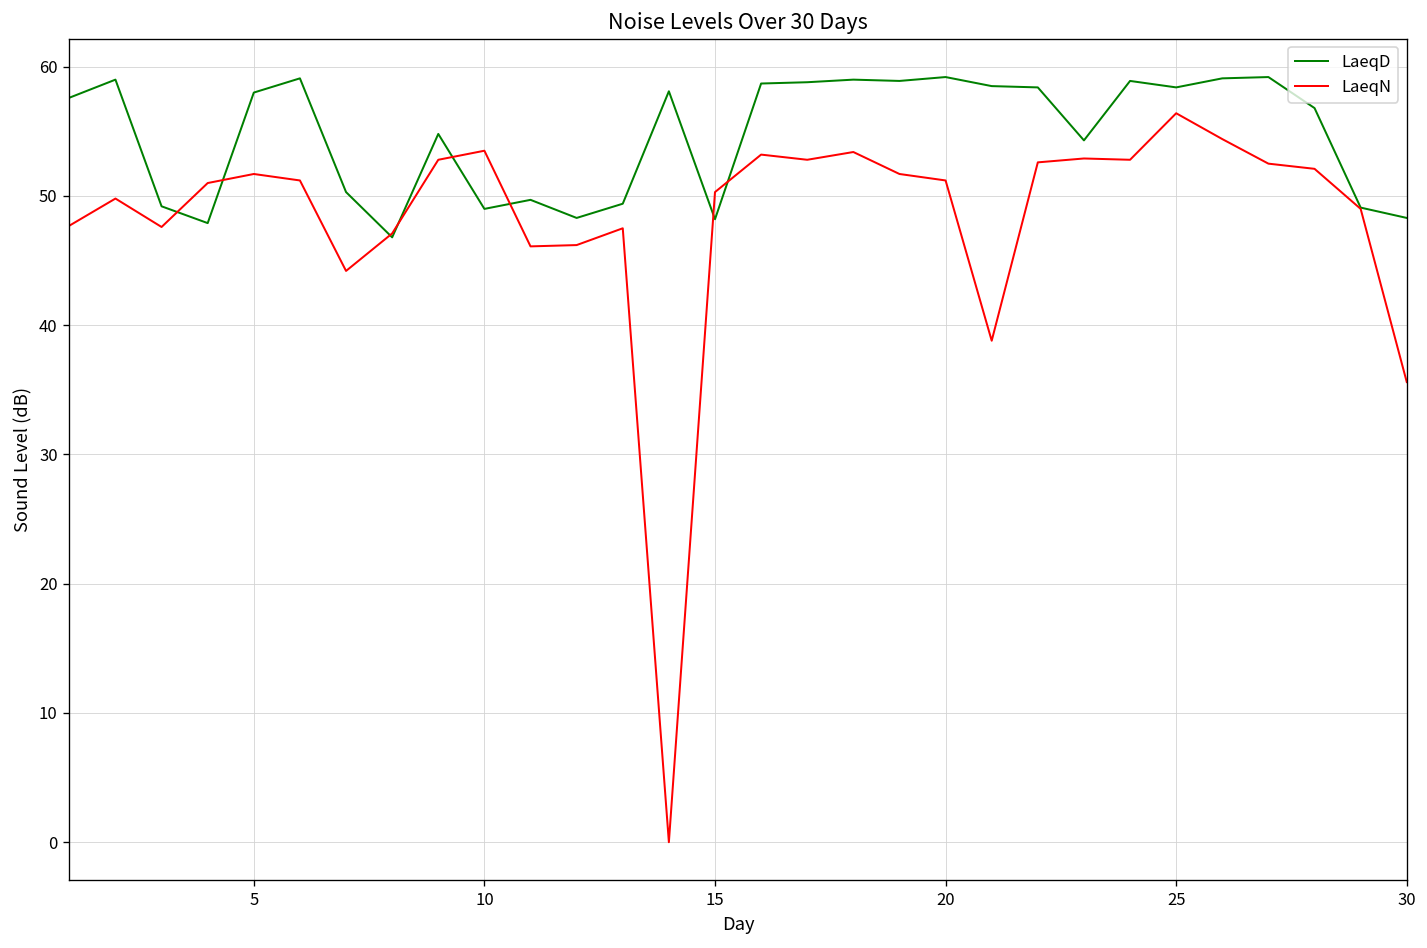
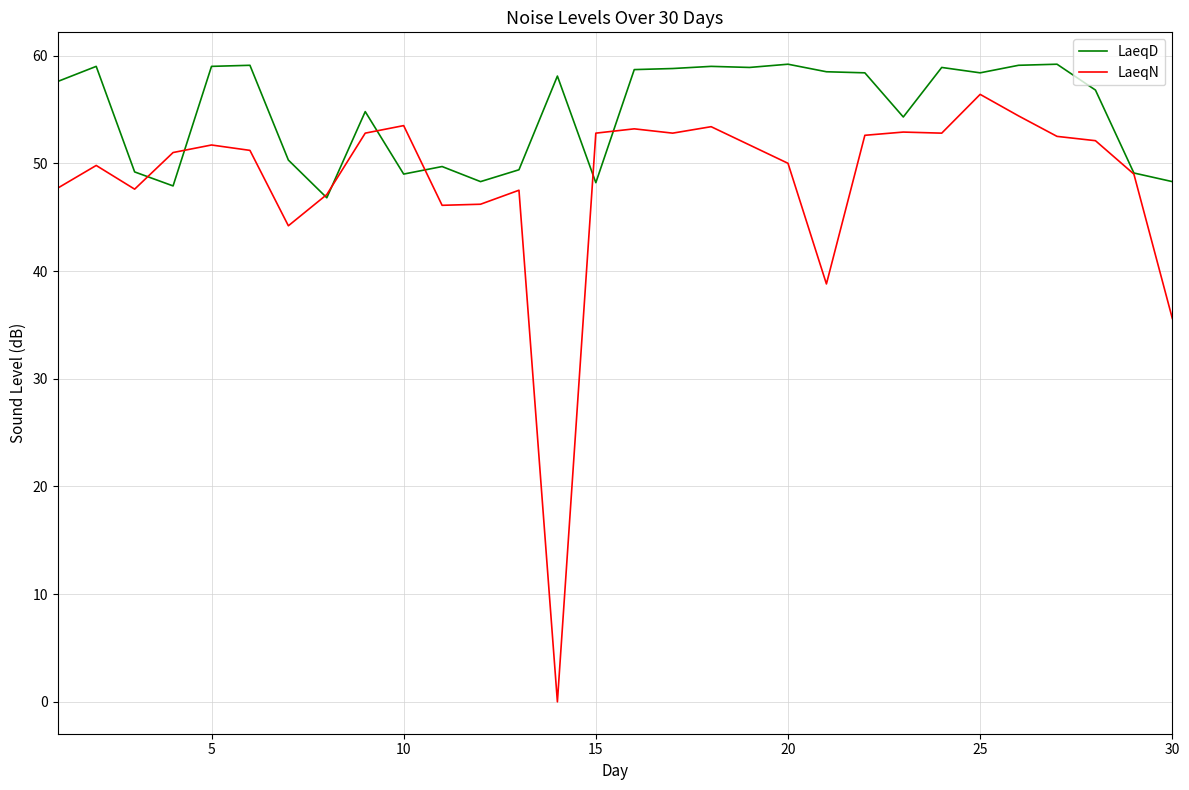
  {
    "LaeqD": {
-     "5": 58,
+     "5": 59,
      "10": 49,
      "15": 48,
      "20": 59,
      "25": 58.4,
      "30": 48.3
    },
    "LaeqN": {
      "5": 51.7,
      "10": 53.5,
-     "15": 50.3,
-     "20": 51.2,
+     "15": 52.8,
+     "20": 50.0,
      "25": 56.4,
      "30": 35.6
    }
  }
